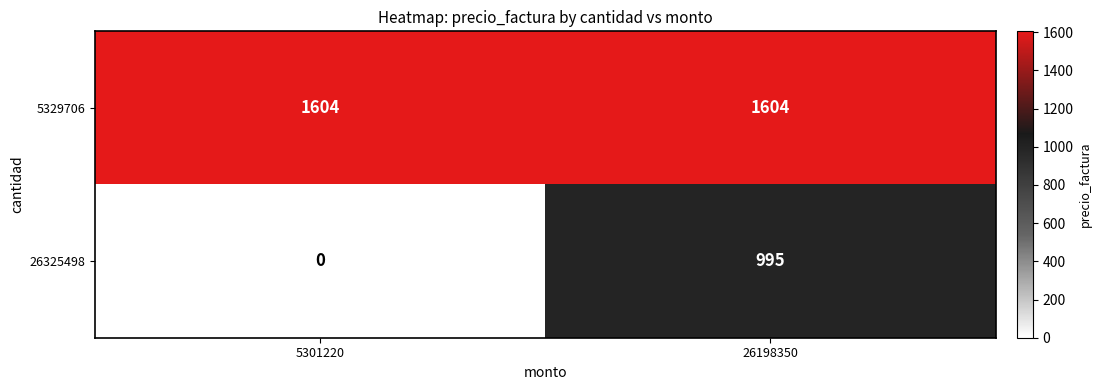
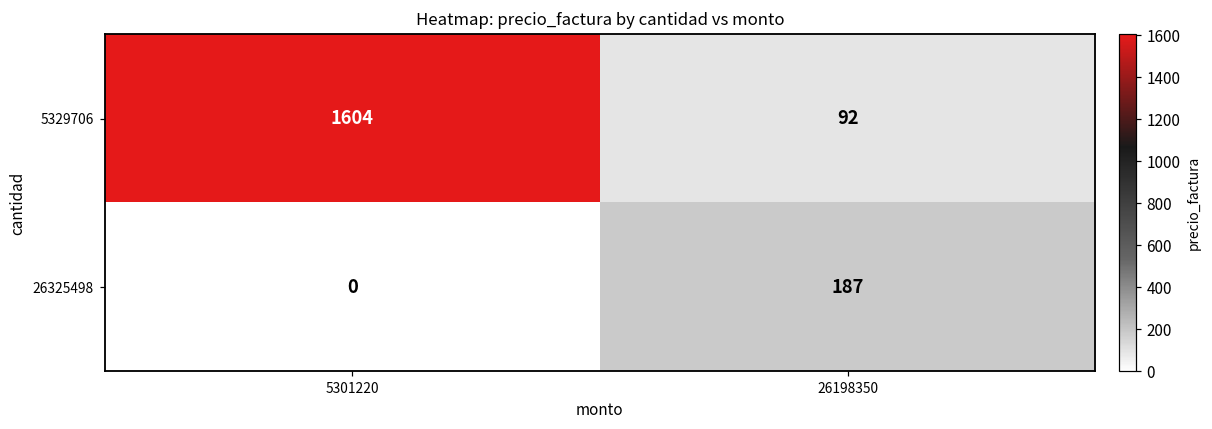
  {
    "5329706": {
      "5301220": 1604,
-     "26198350": 1604
+     "26198350": 92
    },
    "26325498": {
      "5301220": 0,
-     "26198350": 995
+     "26198350": 187
    }
  }
